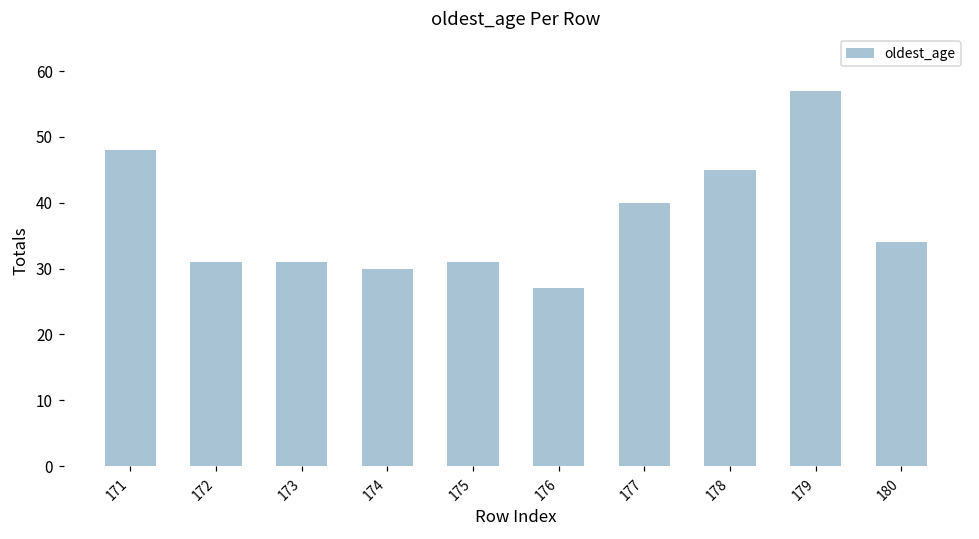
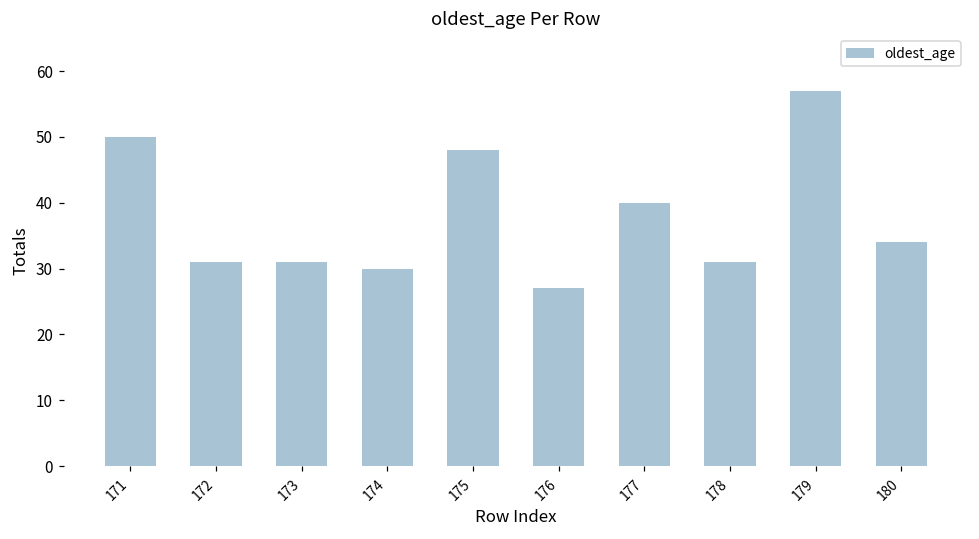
  {
-   "171": 48,
+   "171": 50,
    "172": 31,
    "173": 31,
    "174": 30,
-   "175": 31,
+   "175": 48,
    "176": 27,
    "177": 40,
-   "178": 45,
+   "178": 31,
    "179": 57,
    "180": 34
  }
